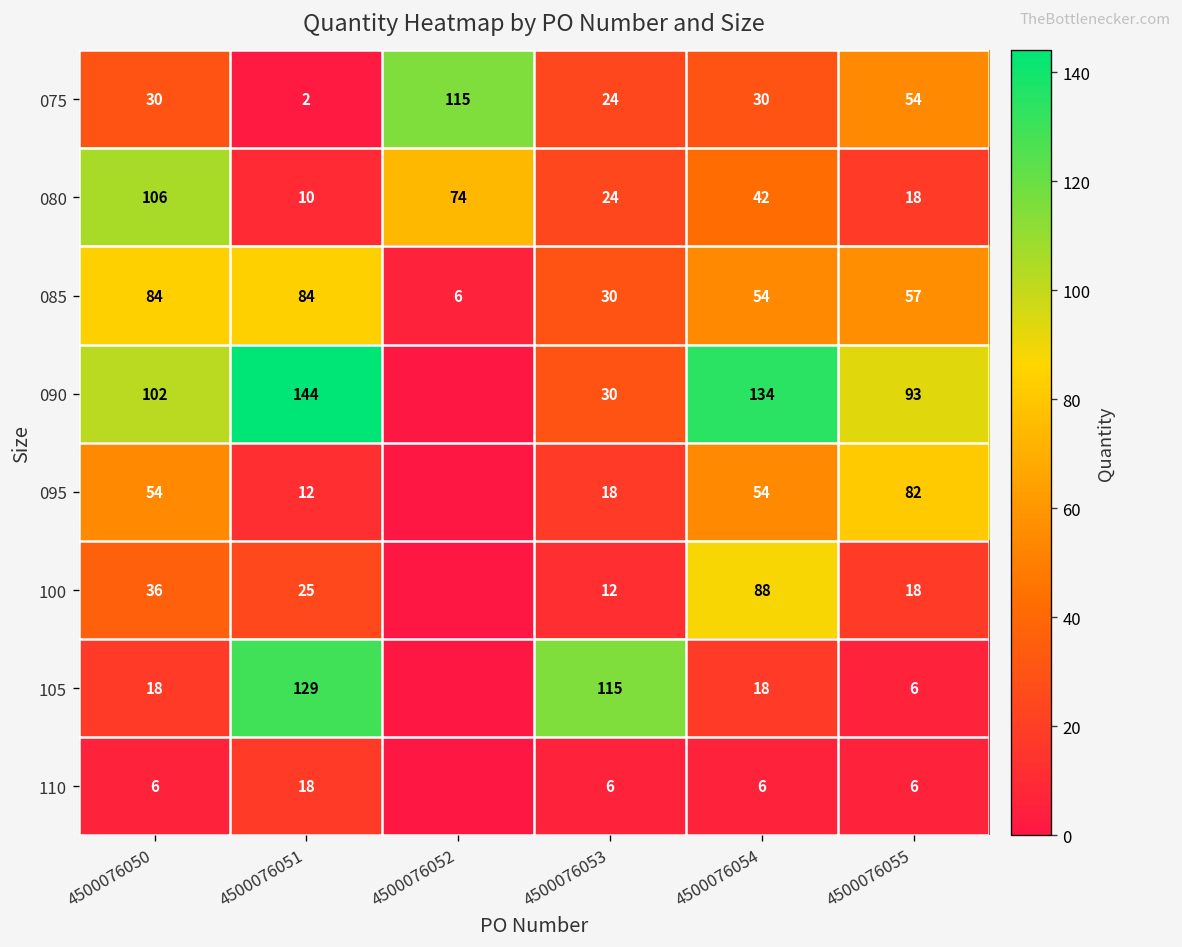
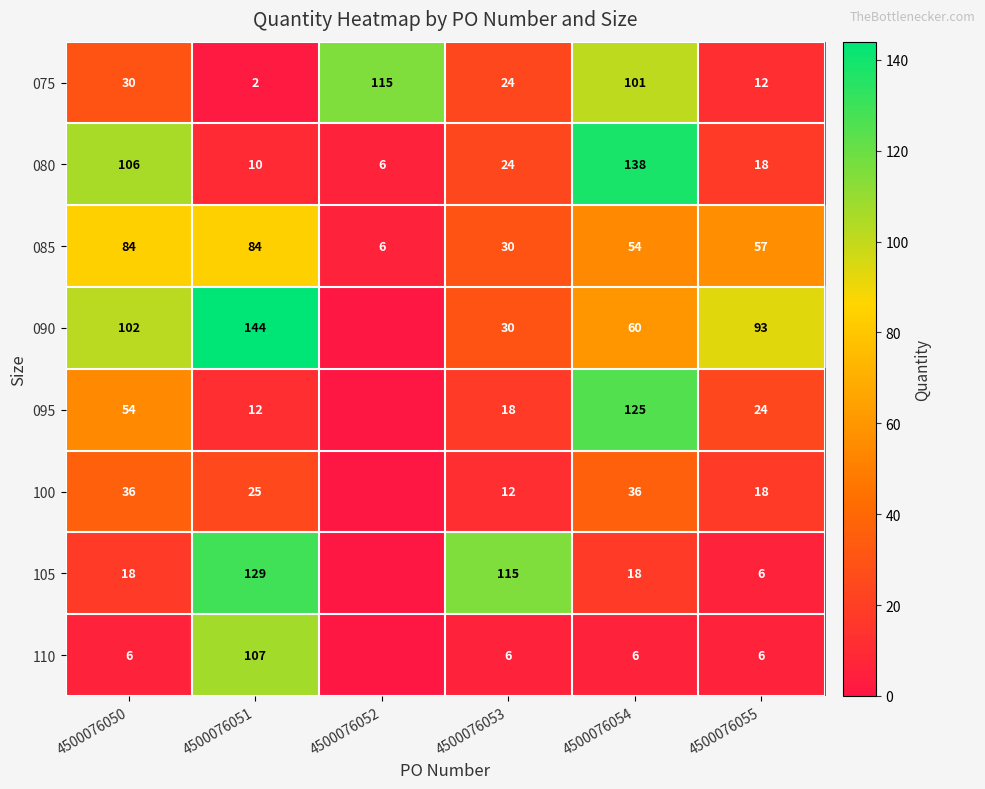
  {
    "075": {
      "4500076050": 30,
      "4500076051": 2,
      "4500076052": 115,
      "4500076053": 24,
-     "4500076054": 30,
-     "4500076055": 54
+     "4500076054": 101,
+     "4500076055": 12
    },
    "080": {
      "4500076050": 106,
      "4500076051": 10,
-     "4500076052": 74,
+     "4500076052": 6,
      "4500076053": 24,
-     "4500076054": 42,
+     "4500076054": 138,
      "4500076055": 18
    },
    "085": {
      "4500076050": 84,
      "4500076051": 84,
      "4500076052": 6,
      "4500076053": 30,
      "4500076054": 54,
      "4500076055": 57
    },
    "090": {
      "4500076050": 102,
      "4500076051": 144,
      "4500076053": 30,
-     "4500076054": 134,
+     "4500076054": 60,
      "4500076055": 93
    },
    "095": {
      "4500076050": 54,
      "4500076051": 12,
      "4500076053": 18,
-     "4500076054": 54,
-     "4500076055": 82
+     "4500076054": 125,
+     "4500076055": 24
    },
    "100": {
      "4500076050": 36,
      "4500076051": 25,
      "4500076053": 12,
-     "4500076054": 88,
+     "4500076054": 36,
      "4500076055": 18
    },
    "105": {
      "4500076050": 18,
      "4500076051": 129,
      "4500076053": 115,
      "4500076054": 18,
      "4500076055": 6
    },
    "110": {
      "4500076050": 6,
-     "4500076051": 18,
+     "4500076051": 107,
      "4500076053": 6,
      "4500076054": 6,
      "4500076055": 6
    }
  }
